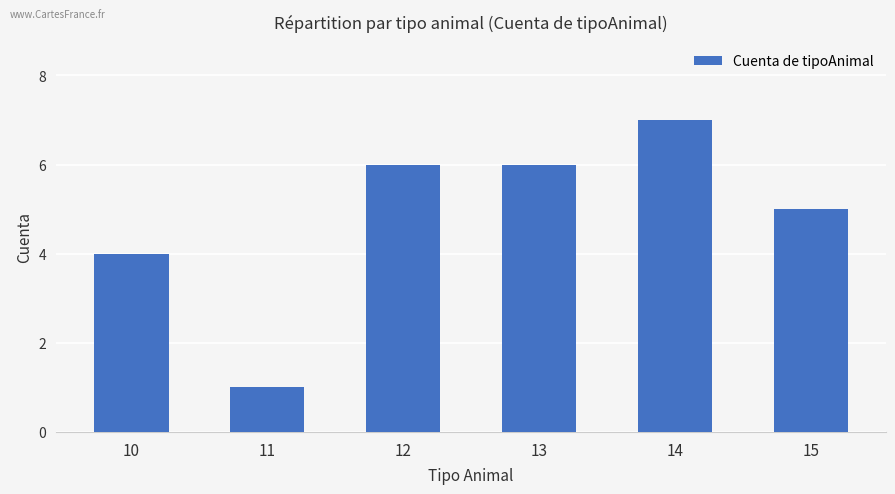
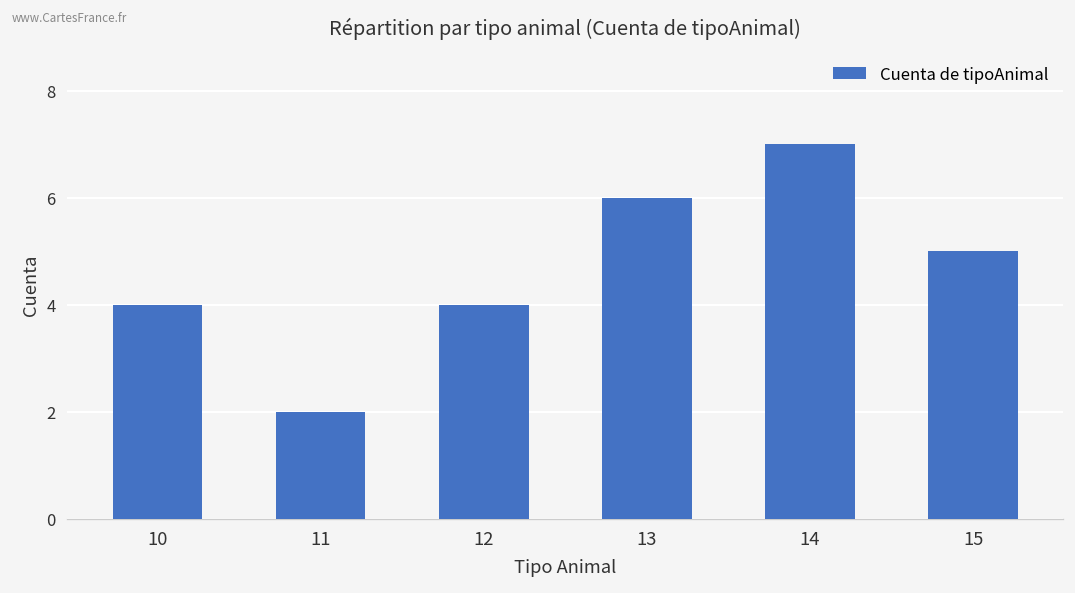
  {
    "10": 4,
-   "11": 1,
-   "12": 6,
+   "11": 2,
+   "12": 4,
    "13": 6,
    "14": 7,
    "15": 5
  }
